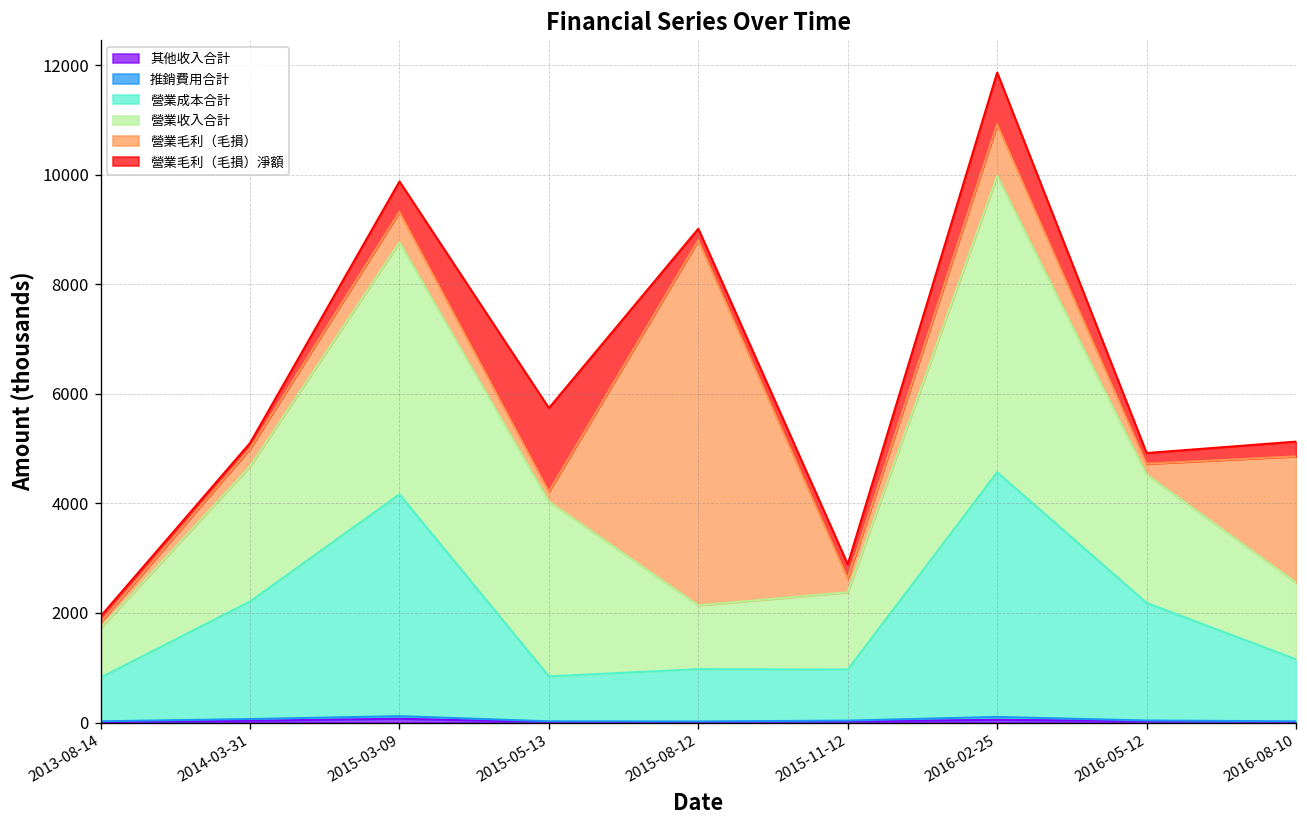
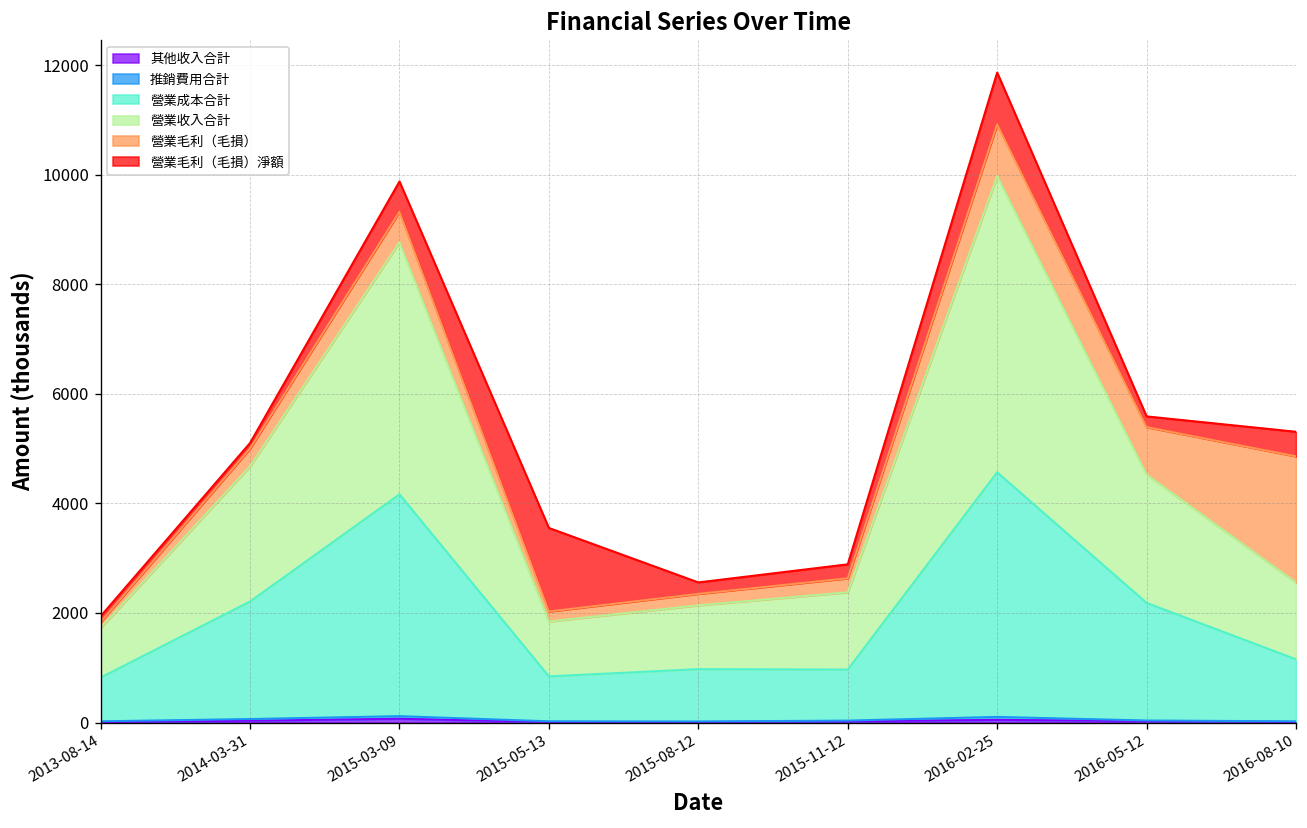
  {
    "營業成本合計": {
      "2013-08-14": 800,
      "2014-03-31": 2100,
      "2015-03-09": 4000,
      "2015-05-13": 800,
      "2015-08-12": 1000,
      "2015-11-12": 900,
      "2016-02-25": 4500,
      "2016-05-12": 2100,
      "2016-08-10": 1100
    },
    "營業收入合計": {
      "2013-08-14": 900,
      "2014-03-31": 2500,
      "2015-03-09": 4600,
-     "2015-05-13": 3200,
+     "2015-05-13": 1000,
      "2015-08-12": 1200,
      "2015-11-12": 1400,
      "2016-02-25": 5400,
      "2016-05-12": 2300,
      "2016-08-10": 1400
    },
    "營業毛利（毛損）": {
      "2013-08-14": 100,
      "2014-03-31": 300,
      "2015-03-09": 600,
      "2015-05-13": 200,
-     "2015-08-12": 6700,
+     "2015-08-12": 200,
      "2015-11-12": 300,
      "2016-02-25": 900,
-     "2016-05-12": 200,
+     "2016-05-12": 900,
      "2016-08-10": 2300
    },
    "營業毛利（毛損）淨額": {
      "2013-08-14": 100,
      "2014-03-31": 100,
      "2015-03-09": 600,
      "2015-05-13": 1500,
      "2015-08-12": 200,
      "2015-11-12": 300,
      "2016-02-25": 900,
      "2016-05-12": 200,
-     "2016-08-10": 300
+     "2016-08-10": 400
    }
  }
